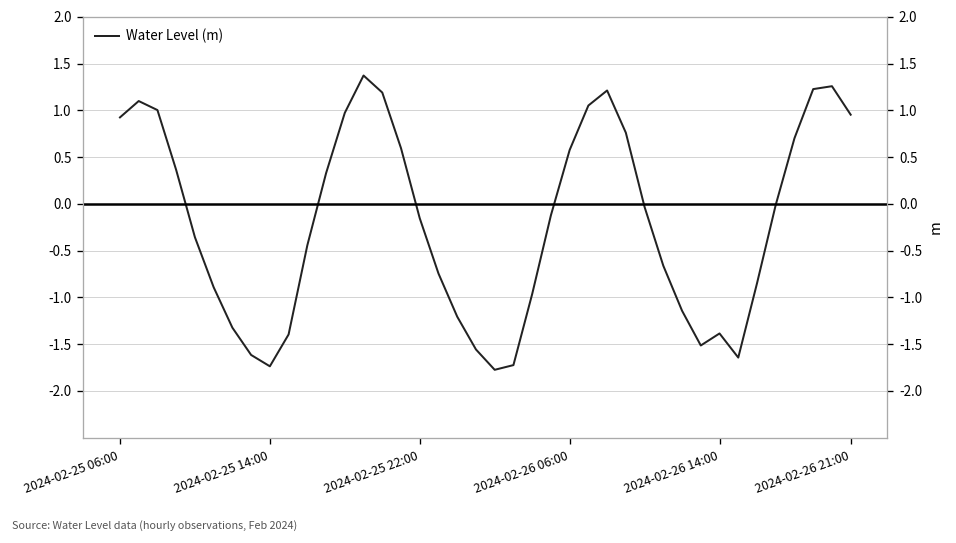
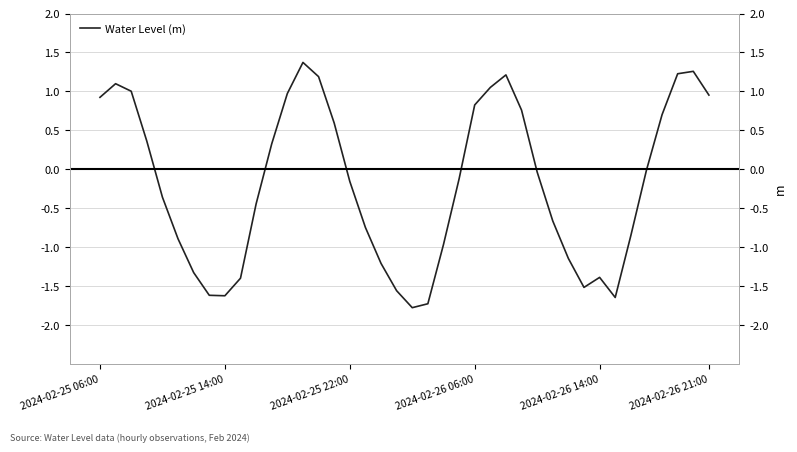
  {
    "2024-02-25 06:00": 0.9,
-   "2024-02-25 14:00": -1.7,
+   "2024-02-25 14:00": -1.6,
    "2024-02-25 22:00": -0.2,
-   "2024-02-26 06:00": 0.6,
+   "2024-02-26 06:00": 0.8,
    "2024-02-26 14:00": -1.4,
    "2024-02-26 21:00": 1.0
  }
